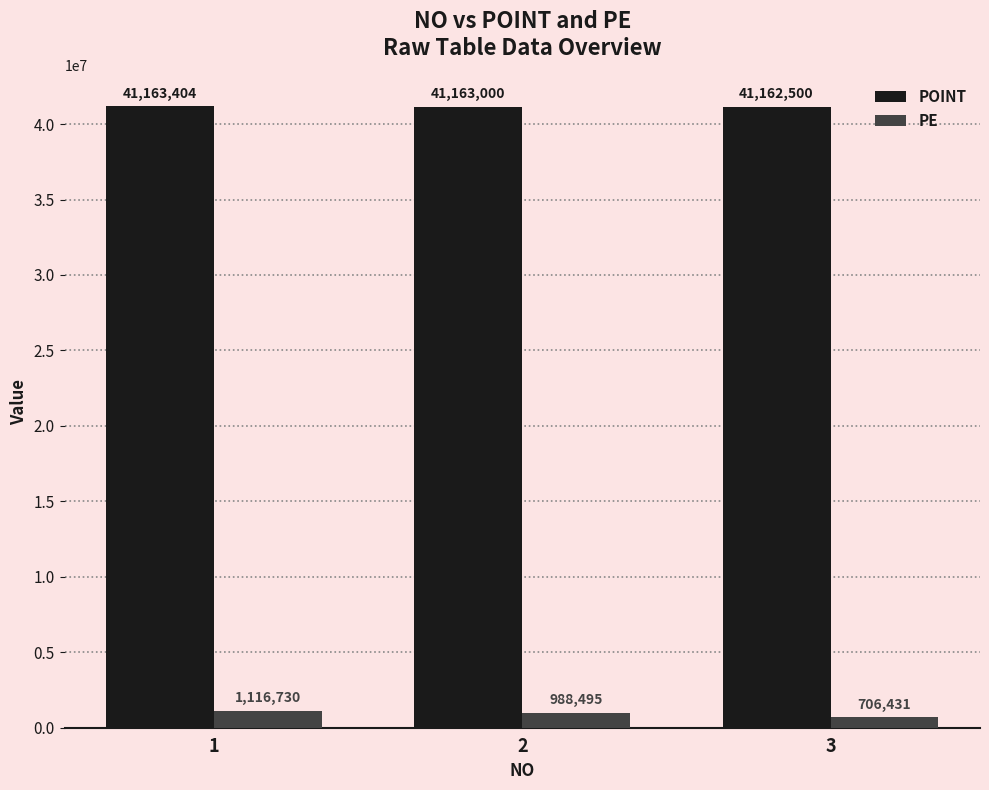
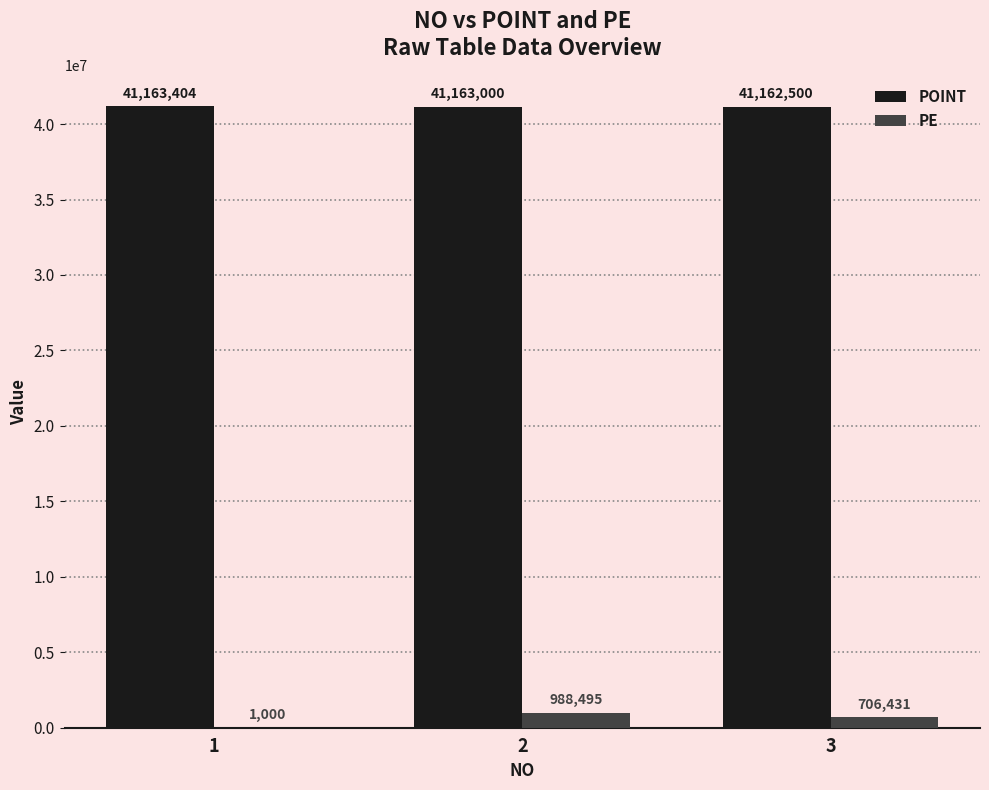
  {
    "POINT": {
      "1": "41,163,404",
      "2": "41,163,000",
      "3": "41,162,500"
    },
    "PE": {
-     "1": "1,116,730",
+     "1": "1,000",
      "2": "988,495",
      "3": "706,431"
    }
  }
